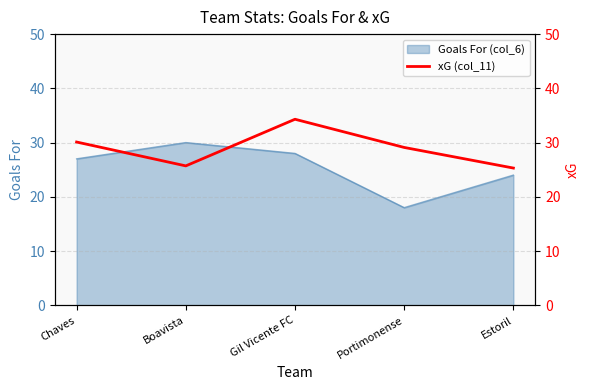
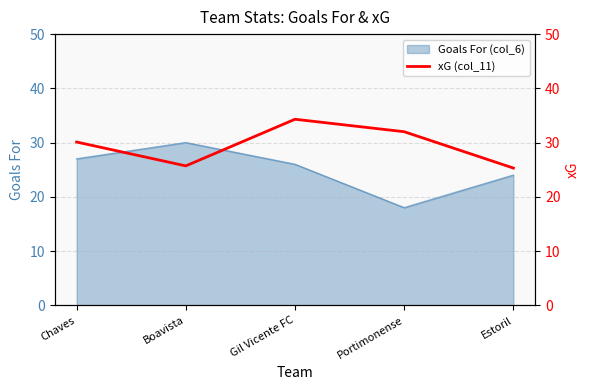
  {
    "Goals For (col_6)": {
      "Chaves": 27,
      "Boavista": 30,
-     "Gil Vicente FC": 28,
+     "Gil Vicente FC": 26,
      "Portimonense": 18,
      "Estoril": 24
    },
    "xG (col_11)": {
      "Chaves": 30,
      "Boavista": 26,
      "Gil Vicente FC": 34,
-     "Portimonense": 29,
+     "Portimonense": 32,
      "Estoril": 25
    }
  }
